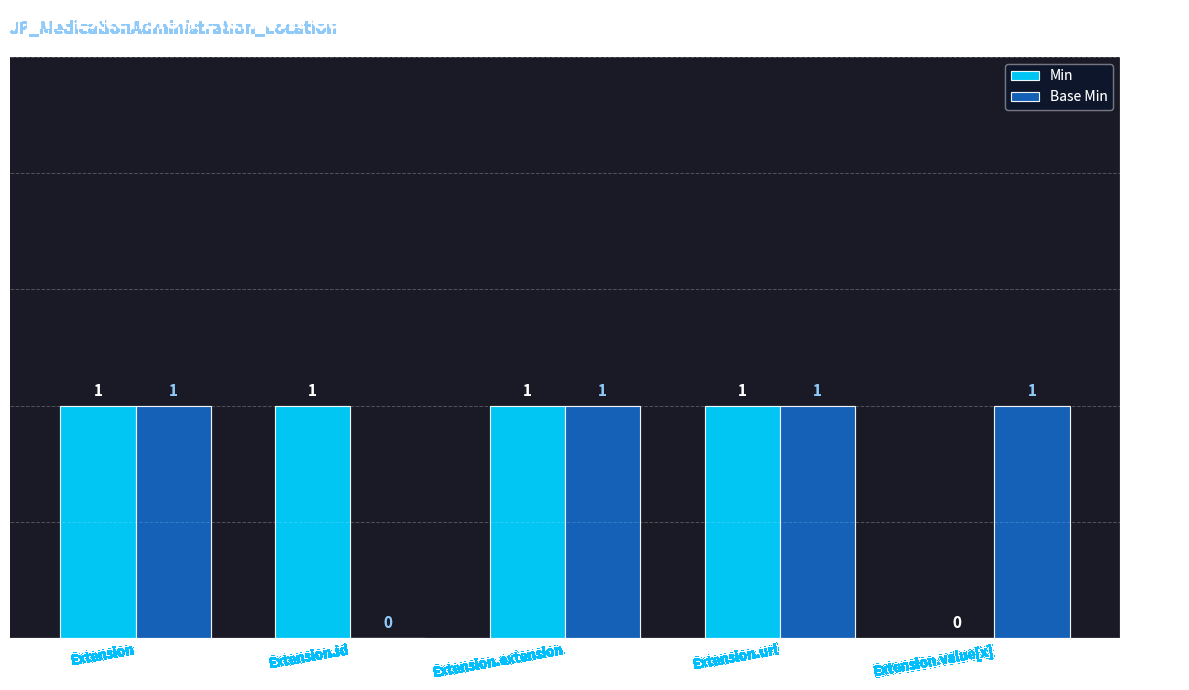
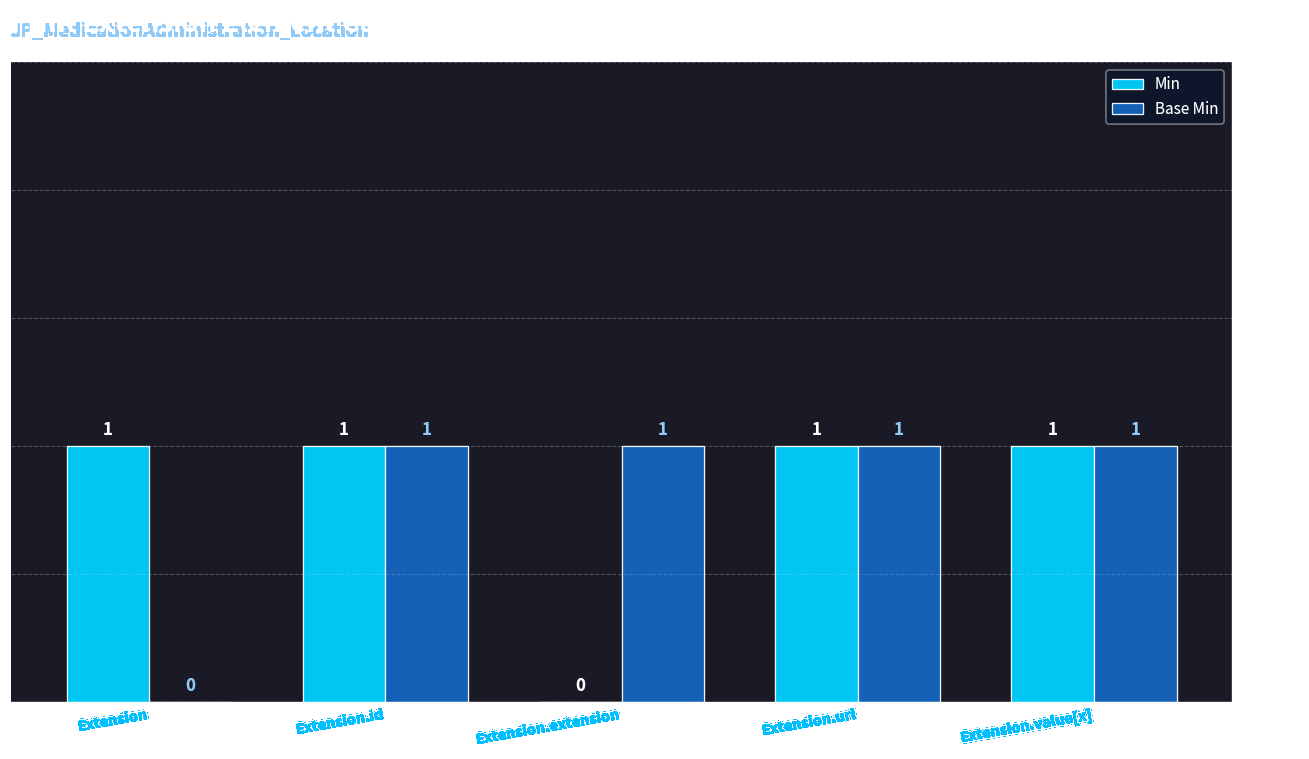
  {
    "Min": {
      "Extension": 1,
      "Extension.id": 1,
-     "Extension.extension": 1,
+     "Extension.extension": 0,
      "Extension.url": 1,
-     "Extension.value[x]": 0
+     "Extension.value[x]": 1
    },
    "Base Min": {
-     "Extension": 1,
-     "Extension.id": 0,
+     "Extension": 0,
+     "Extension.id": 1,
      "Extension.extension": 1,
      "Extension.url": 1,
      "Extension.value[x]": 1
    }
  }
